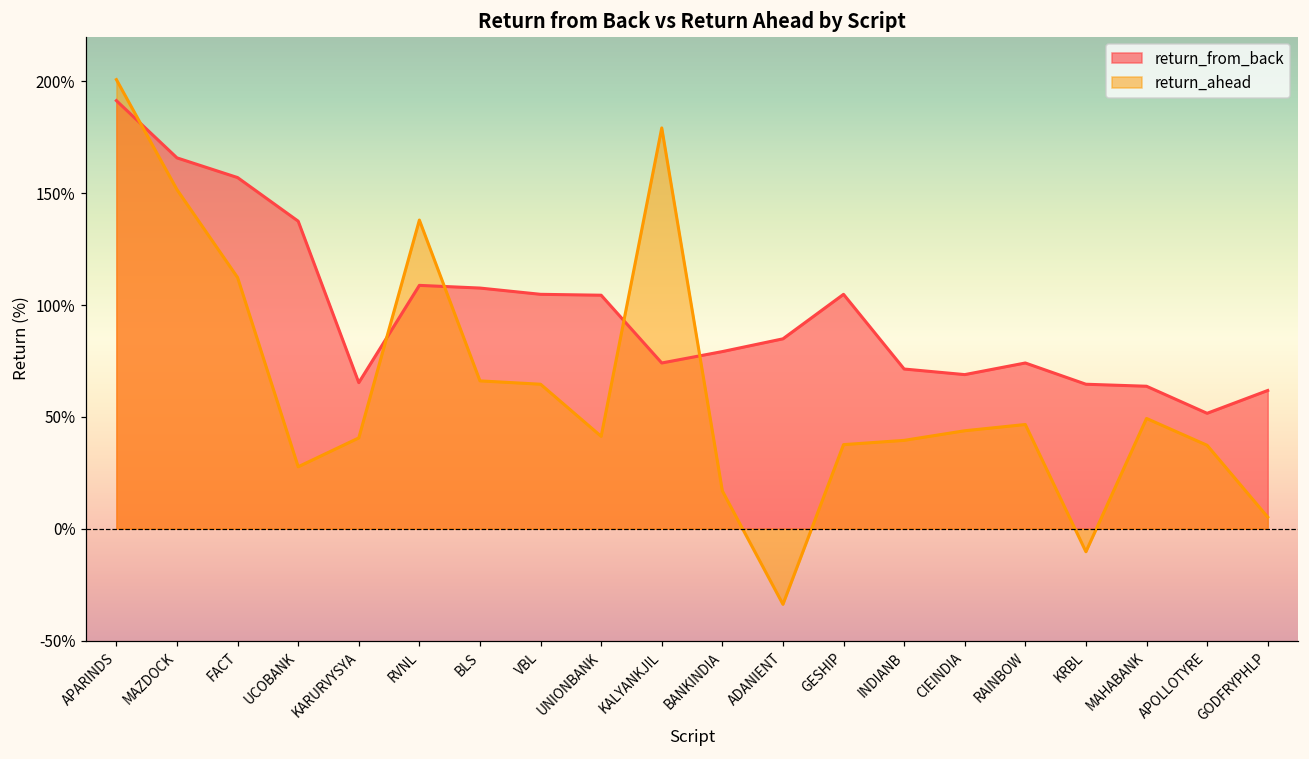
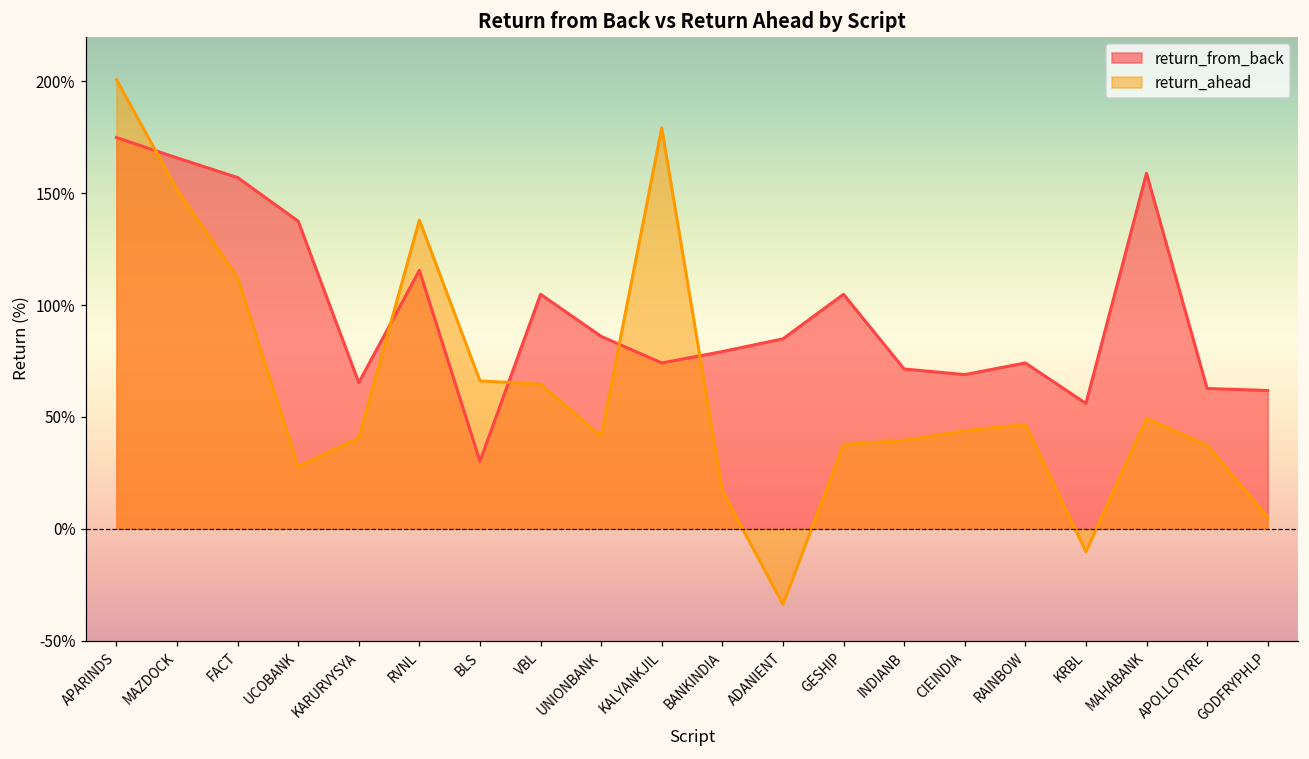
  {
    "return_from_back": {
-     "APARINDS": "191%",
+     "APARINDS": "175%",
      "MAZDOCK": "166%",
      "FACT": "157%",
      "UCOBANK": "138%",
      "KARURVYSYA": "65%",
-     "RVNL": "109%",
-     "BLS": "108%",
+     "RVNL": "116%",
+     "BLS": "30%",
      "VBL": "105%",
-     "UNIONBANK": "104%",
+     "UNIONBANK": "86%",
      "KALYANKJIL": "74%",
      "BANKINDIA": "79%",
      "ADANIENT": "85%",
      "GESHIP": "105%",
      "INDIANB": "71%",
      "CIEINDIA": "69%",
      "RAINBOW": "74%",
-     "KRBL": "65%",
-     "MAHABANK": "64%",
-     "APOLLOTYRE": "52%",
+     "KRBL": "56%",
+     "MAHABANK": "159%",
+     "APOLLOTYRE": "63%",
      "GODFRYPHLP": "62%"
    }
  }
